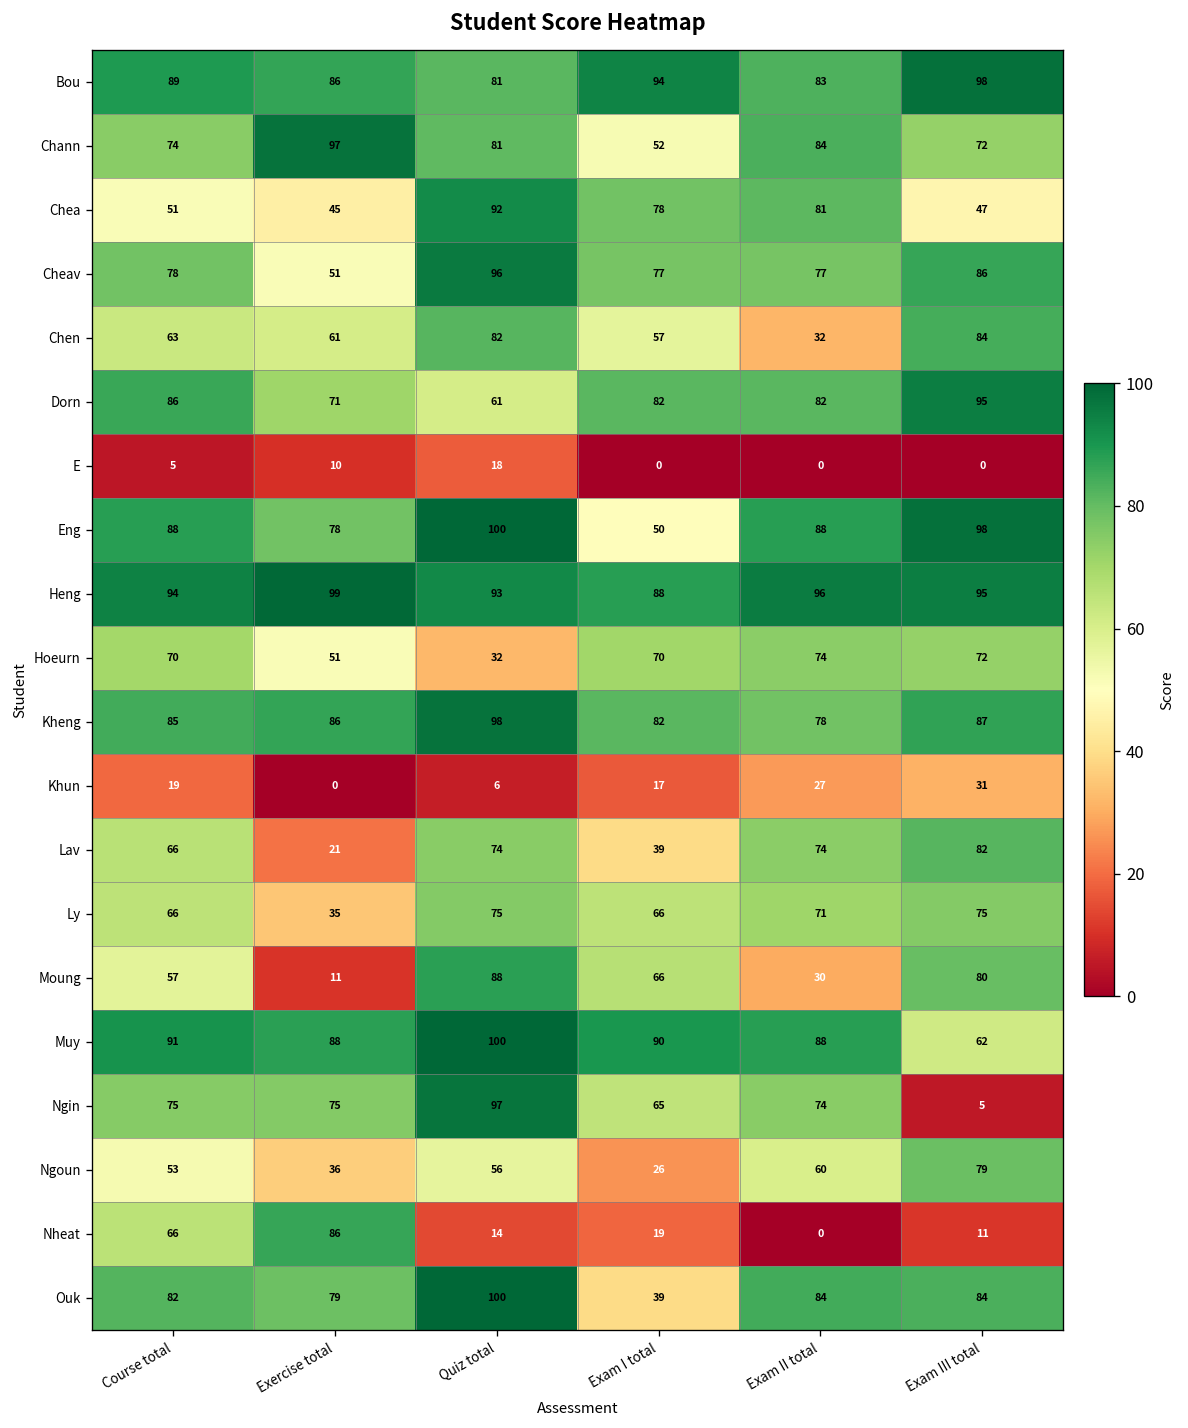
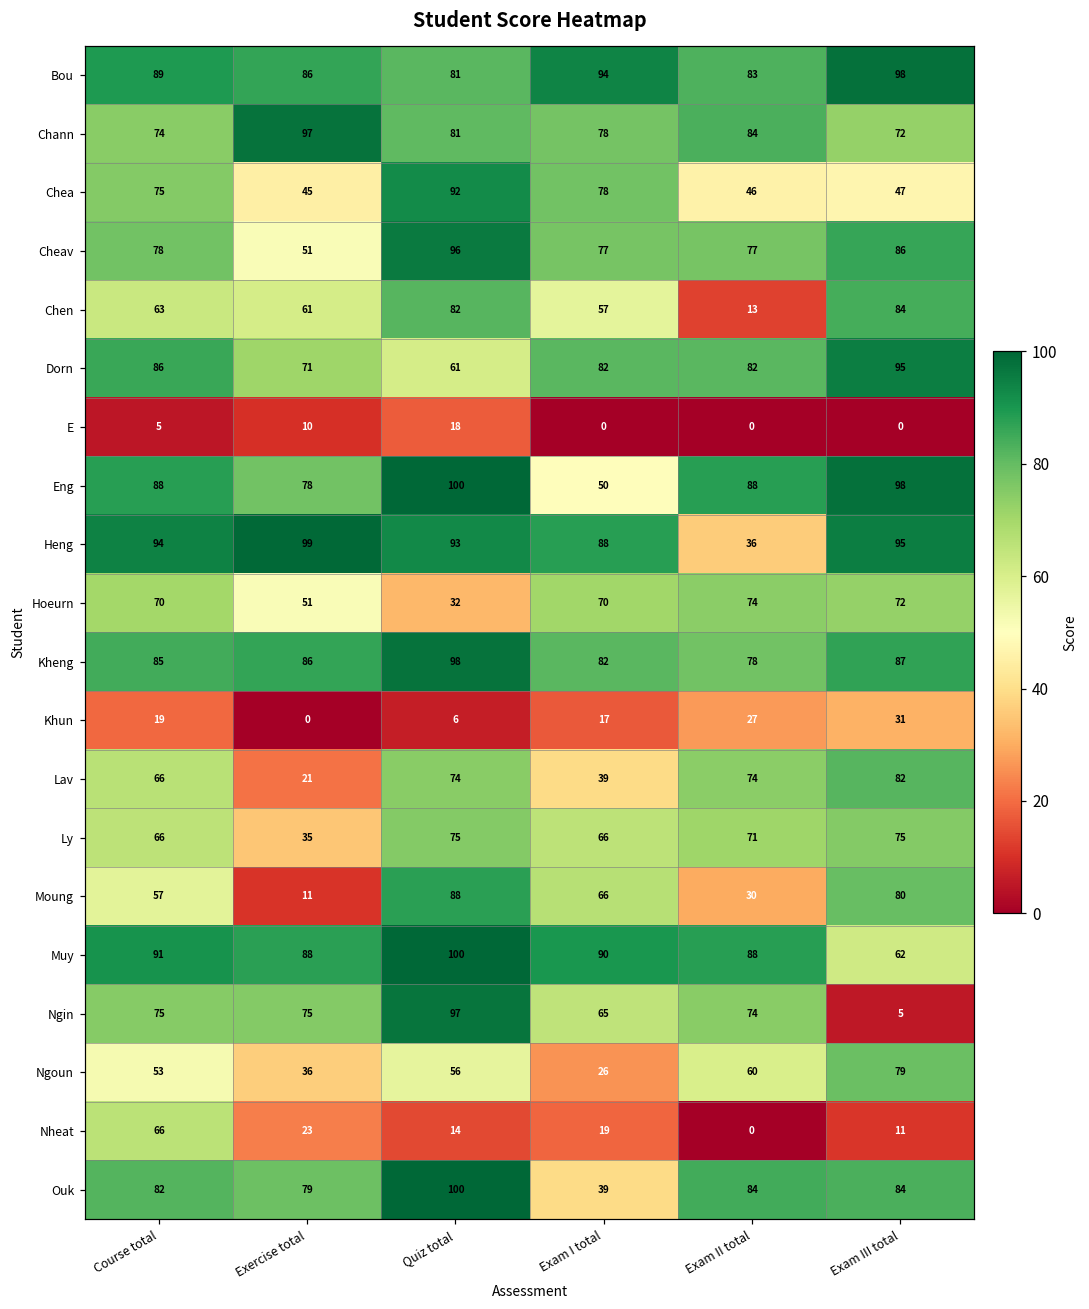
  {
    "Bou": {
      "Course total": 89,
      "Exercise total": 86,
      "Quiz total": 81,
      "Exam I total": 94,
      "Exam II total": 83,
      "Exam III total": 98
    },
    "Chann": {
      "Course total": 74,
      "Exercise total": 97,
      "Quiz total": 81,
-     "Exam I total": 52,
+     "Exam I total": 78,
      "Exam II total": 84,
      "Exam III total": 72
    },
    "Chea": {
-     "Course total": 51,
+     "Course total": 75,
      "Exercise total": 45,
      "Quiz total": 92,
      "Exam I total": 78,
-     "Exam II total": 81,
+     "Exam II total": 46,
      "Exam III total": 47
    },
    "Cheav": {
      "Course total": 78,
      "Exercise total": 51,
      "Quiz total": 96,
      "Exam I total": 77,
      "Exam II total": 77,
      "Exam III total": 86
    },
    "Chen": {
      "Course total": 63,
      "Exercise total": 61,
      "Quiz total": 82,
      "Exam I total": 57,
-     "Exam II total": 32,
+     "Exam II total": 13,
      "Exam III total": 84
    },
    "Dorn": {
      "Course total": 86,
      "Exercise total": 71,
      "Quiz total": 61,
      "Exam I total": 82,
      "Exam II total": 82,
      "Exam III total": 95
    },
    "E": {
      "Course total": 5,
      "Exercise total": 10,
      "Quiz total": 18,
      "Exam I total": 0,
      "Exam II total": 0,
      "Exam III total": 0
    },
    "Eng": {
      "Course total": 88,
      "Exercise total": 78,
      "Quiz total": 100,
      "Exam I total": 50,
      "Exam II total": 88,
      "Exam III total": 98
    },
    "Heng": {
      "Course total": 94,
      "Exercise total": 99,
      "Quiz total": 93,
      "Exam I total": 88,
-     "Exam II total": 96,
+     "Exam II total": 36,
      "Exam III total": 95
    },
    "Hoeurn": {
      "Course total": 70,
      "Exercise total": 51,
      "Quiz total": 32,
      "Exam I total": 70,
      "Exam II total": 74,
      "Exam III total": 72
    },
    "Kheng": {
      "Course total": 85,
      "Exercise total": 86,
      "Quiz total": 98,
      "Exam I total": 82,
      "Exam II total": 78,
      "Exam III total": 87
    },
    "Khun": {
      "Course total": 19,
      "Exercise total": 0,
      "Quiz total": 6,
      "Exam I total": 17,
      "Exam II total": 27,
      "Exam III total": 31
    },
    "Lav": {
      "Course total": 66,
      "Exercise total": 21,
      "Quiz total": 74,
      "Exam I total": 39,
      "Exam II total": 74,
      "Exam III total": 82
    },
    "Ly": {
      "Course total": 66,
      "Exercise total": 35,
      "Quiz total": 75,
      "Exam I total": 66,
      "Exam II total": 71,
      "Exam III total": 75
    },
    "Moung": {
      "Course total": 57,
      "Exercise total": 11,
      "Quiz total": 88,
      "Exam I total": 66,
      "Exam II total": 30,
      "Exam III total": 80
    },
    "Muy": {
      "Course total": 91,
      "Exercise total": 88,
      "Quiz total": 100,
      "Exam I total": 90,
      "Exam II total": 88,
      "Exam III total": 62
    },
    "Ngin": {
      "Course total": 75,
      "Exercise total": 75,
      "Quiz total": 97,
      "Exam I total": 65,
      "Exam II total": 74,
      "Exam III total": 5
    },
    "Ngoun": {
      "Course total": 53,
      "Exercise total": 36,
      "Quiz total": 56,
      "Exam I total": 26,
      "Exam II total": 60,
      "Exam III total": 79
    },
    "Nheat": {
      "Course total": 66,
-     "Exercise total": 86,
+     "Exercise total": 23,
      "Quiz total": 14,
      "Exam I total": 19,
      "Exam II total": 0,
      "Exam III total": 11
    },
    "Ouk": {
      "Course total": 82,
      "Exercise total": 79,
      "Quiz total": 100,
      "Exam I total": 39,
      "Exam II total": 84,
      "Exam III total": 84
    }
  }
